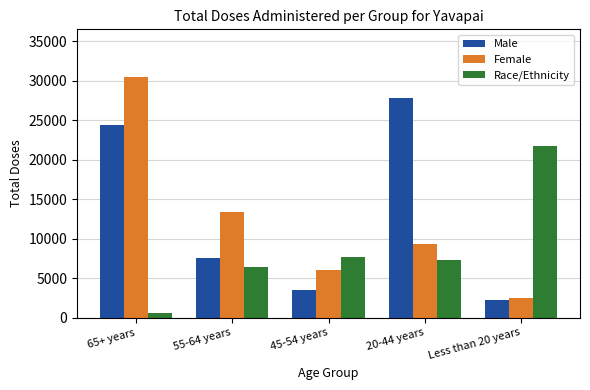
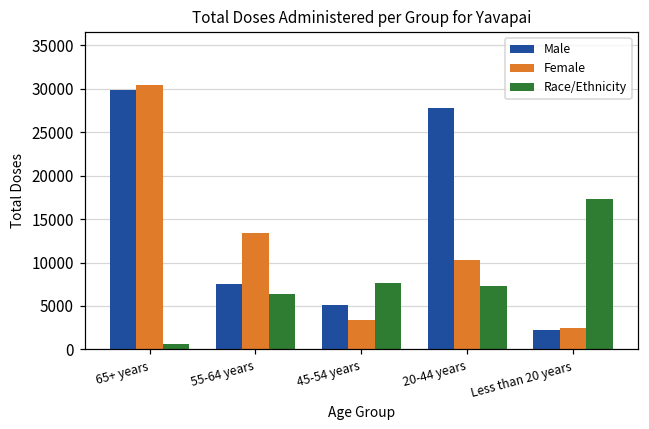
  {
    "Male": {
-     "65+ years": 24000,
+     "65+ years": 30000,
      "55-64 years": 8000,
-     "45-54 years": 4000,
+     "45-54 years": 5000,
      "20-44 years": 28000,
      "Less than 20 years": 2000
    },
    "Female": {
      "65+ years": 30000,
      "55-64 years": 13000,
-     "45-54 years": 6000,
-     "20-44 years": 9000,
+     "45-54 years": 3000,
+     "20-44 years": 10000,
      "Less than 20 years": 2000
    },
    "Race/Ethnicity": {
      "65+ years": 1000,
      "55-64 years": 6000,
      "45-54 years": 8000,
      "20-44 years": 7000,
-     "Less than 20 years": 22000
+     "Less than 20 years": 17000
    }
  }
